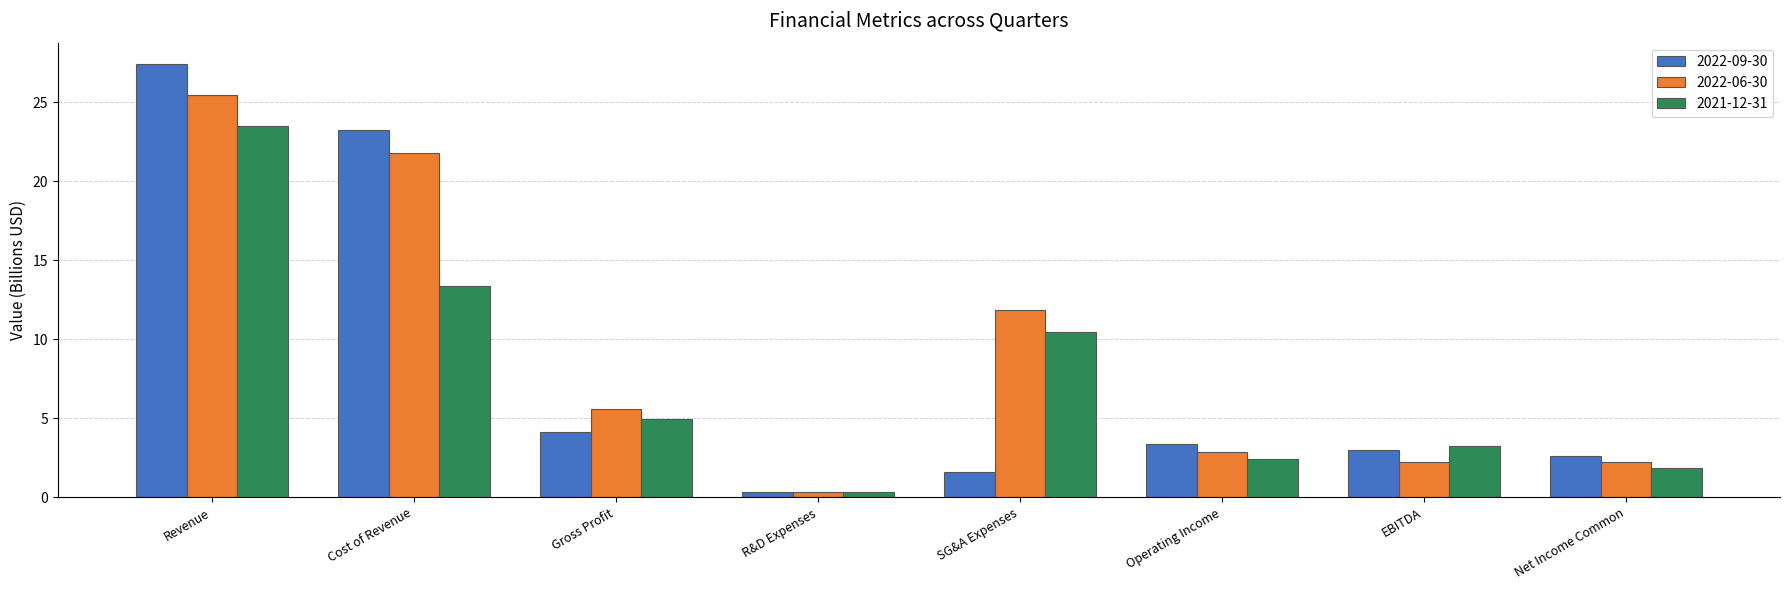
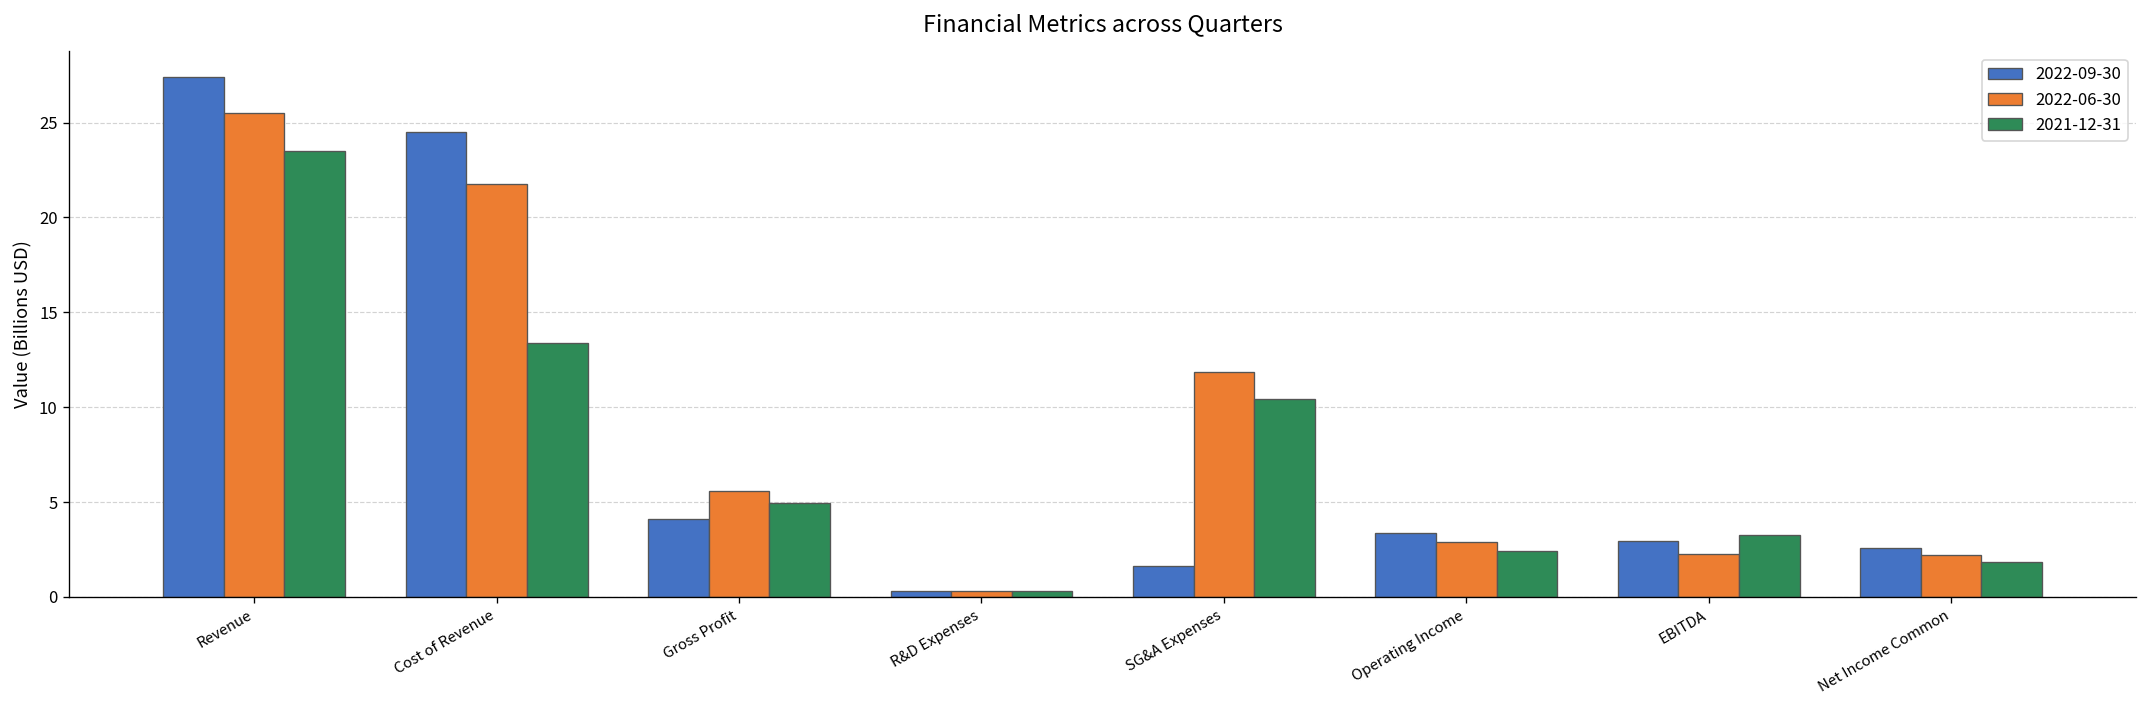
  {
    "2022-09-30": {
      "Revenue": 27.4,
-     "Cost of Revenue": 23.3,
+     "Cost of Revenue": 24.5,
      "Gross Profit": 4.1,
      "R&D Expenses": 0.3,
      "SG&A Expenses": 1.6,
      "Operating Income": 3.3,
      "EBITDA": 3.0,
      "Net Income Common": 2.6
    },
    "2022-06-30": {
      "Revenue": 25.5,
      "Cost of Revenue": 21.8,
      "Gross Profit": 5.6,
      "R&D Expenses": 0.3,
      "SG&A Expenses": 11.9,
      "Operating Income": 2.9,
      "EBITDA": 2.3,
      "Net Income Common": 2.2
    },
    "2021-12-31": {
      "Revenue": 23.5,
      "Cost of Revenue": 13.4,
      "Gross Profit": 4.9,
      "R&D Expenses": 0.3,
      "SG&A Expenses": 10.4,
      "Operating Income": 2.4,
      "EBITDA": 3.2,
      "Net Income Common": 1.9
    }
  }
